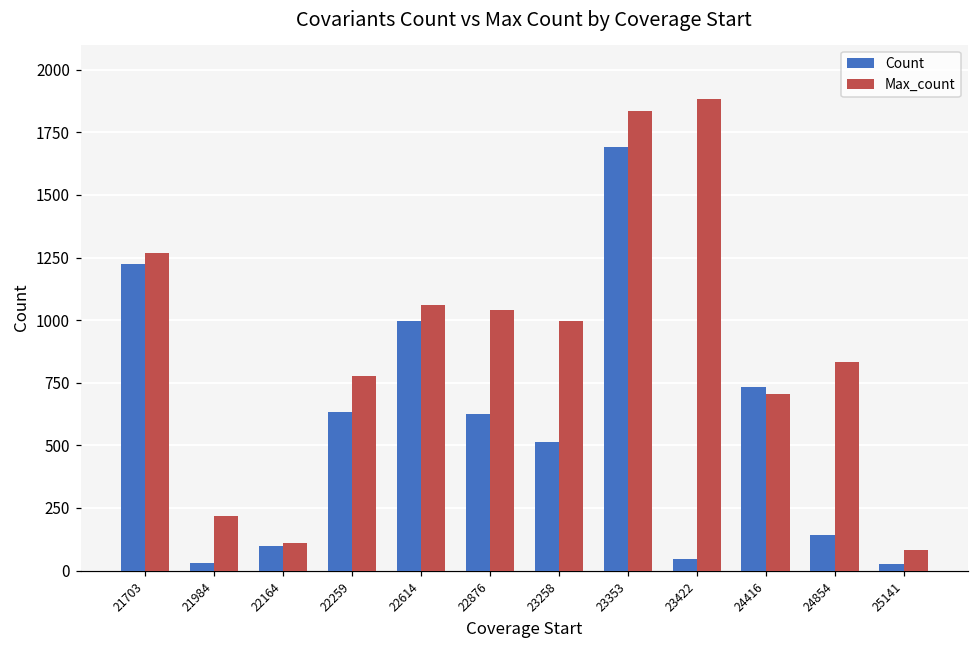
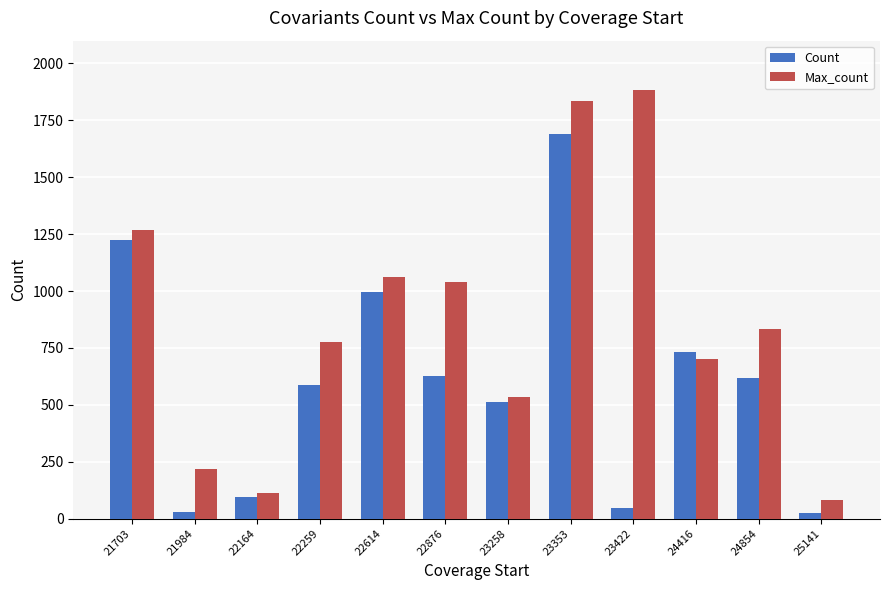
  {
    "Count": {
      "21703": 1230,
      "21984": 30,
      "22164": 100,
-     "22259": 630,
+     "22259": 590,
      "22614": 1000,
      "22876": 630,
      "23258": 510,
      "23353": 1690,
      "23422": 50,
      "24416": 730,
-     "24854": 140,
+     "24854": 620,
      "25141": 30
    },
    "Max_count": {
      "21703": 1270,
      "21984": 220,
      "22164": 110,
      "22259": 780,
      "22614": 1060,
      "22876": 1040,
-     "23258": 1000,
+     "23258": 530,
      "23353": 1830,
      "23422": 1880,
      "24416": 700,
      "24854": 830,
      "25141": 80
    }
  }
